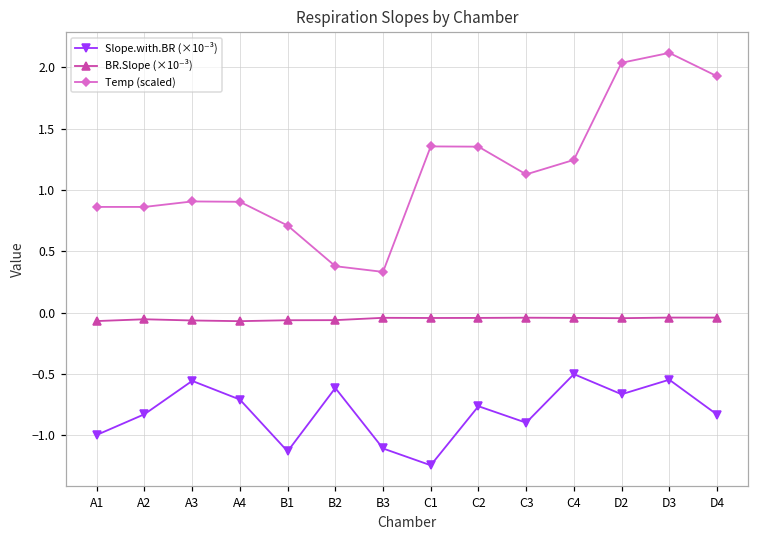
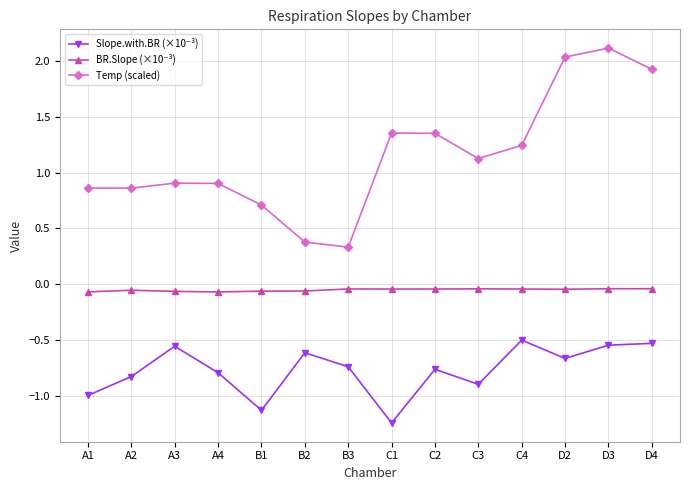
  {
    "Slope.with.BR (×10⁻³)": {
      "A1": -1.00,
      "A2": -0.83,
      "A3": -0.56,
-     "A4": -0.71,
+     "A4": -0.80,
      "B1": -1.13,
      "B2": -0.62,
-     "B3": -1.11,
+     "B3": -0.74,
      "C1": -1.25,
      "C2": -0.76,
      "C3": -0.90,
      "C4": -0.50,
      "D2": -0.67,
      "D3": -0.55,
-     "D4": -0.83
+     "D4": -0.53
    }
  }
